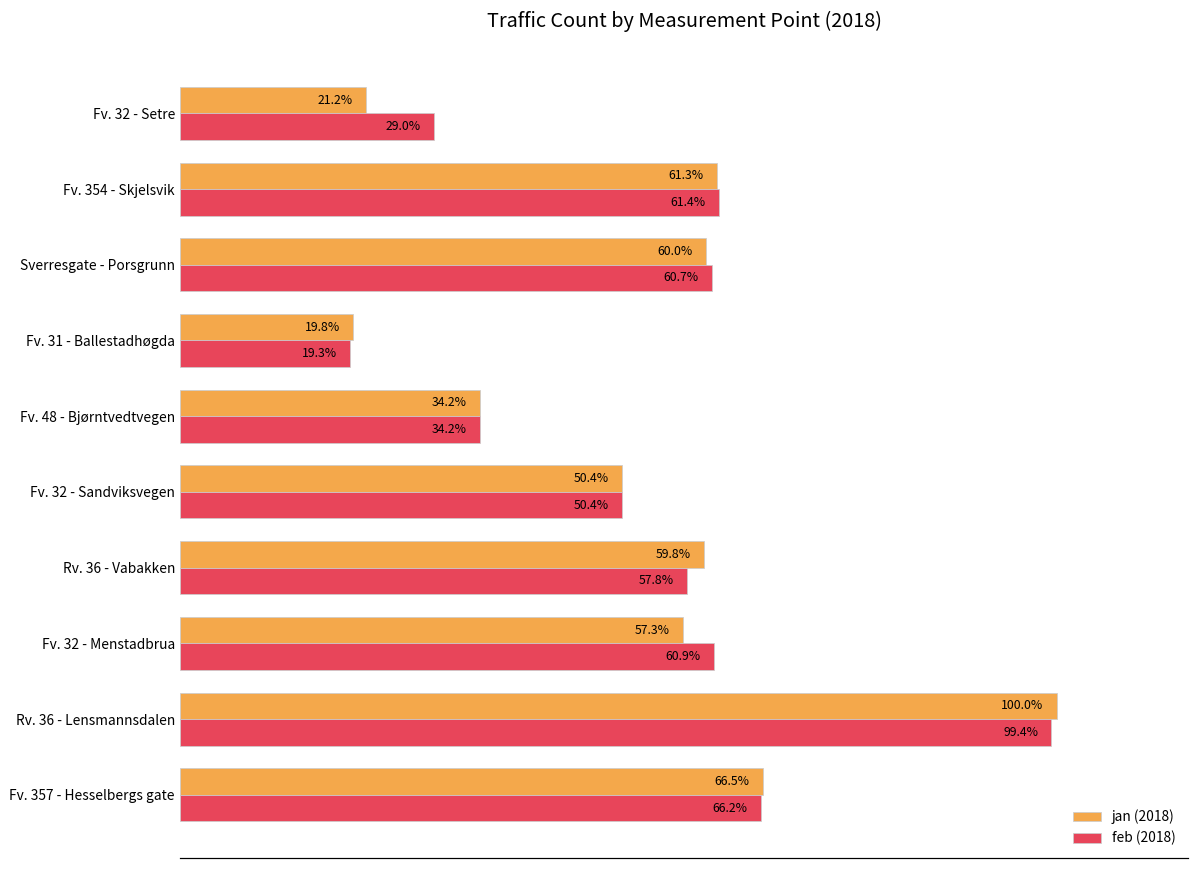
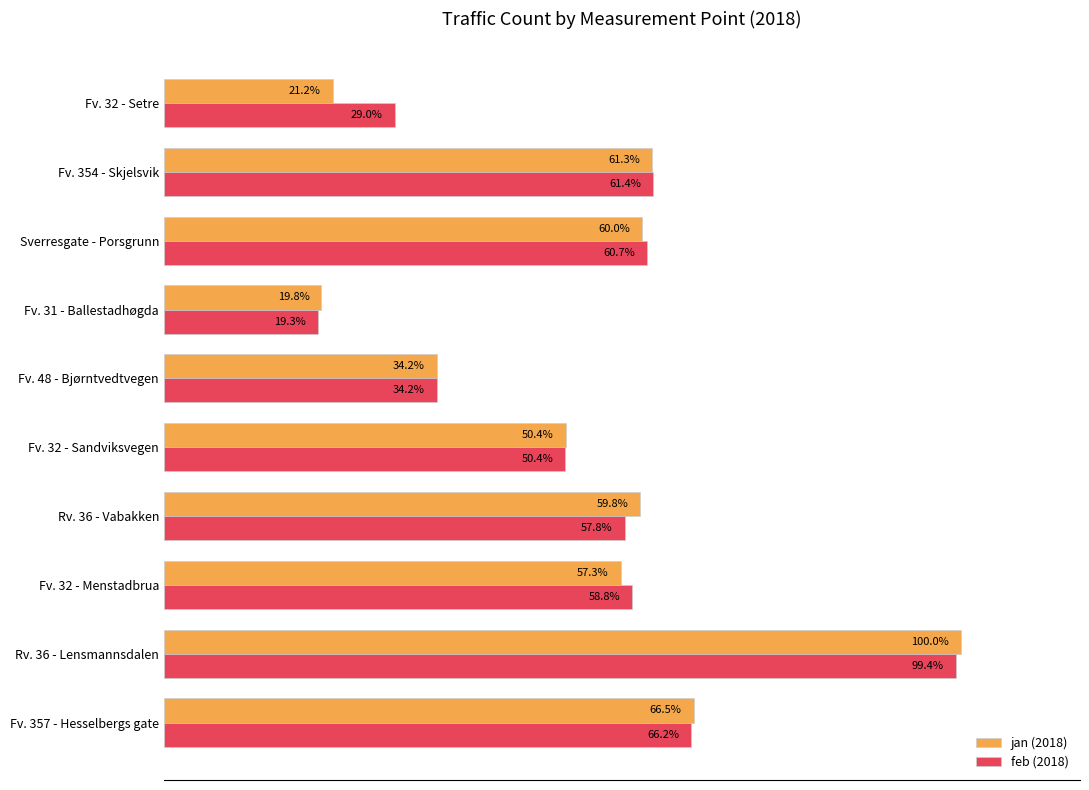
  {
    "jan (2018)": {
      "Fv. 32 - Setre": "21.2%",
      "Fv. 354 - Skjelsvik": "61.3%",
      "Sverresgate - Porsgrunn": "60.0%",
      "Fv. 31 - Ballestadhøgda": "19.8%",
      "Fv. 48 - Bjørntvedtvegen": "34.2%",
      "Fv. 32 - Sandviksvegen": "50.4%",
      "Rv. 36 - Vabakken": "59.8%",
      "Fv. 32 - Menstadbrua": "57.3%",
      "Rv. 36 - Lensmannsdalen": "100.0%",
      "Fv. 357 - Hesselbergs gate": "66.5%"
    },
    "feb (2018)": {
      "Fv. 32 - Setre": "29.0%",
      "Fv. 354 - Skjelsvik": "61.4%",
      "Sverresgate - Porsgrunn": "60.7%",
      "Fv. 31 - Ballestadhøgda": "19.3%",
      "Fv. 48 - Bjørntvedtvegen": "34.2%",
      "Fv. 32 - Sandviksvegen": "50.4%",
      "Rv. 36 - Vabakken": "57.8%",
-     "Fv. 32 - Menstadbrua": "60.9%",
+     "Fv. 32 - Menstadbrua": "58.8%",
      "Rv. 36 - Lensmannsdalen": "99.4%",
      "Fv. 357 - Hesselbergs gate": "66.2%"
    }
  }
